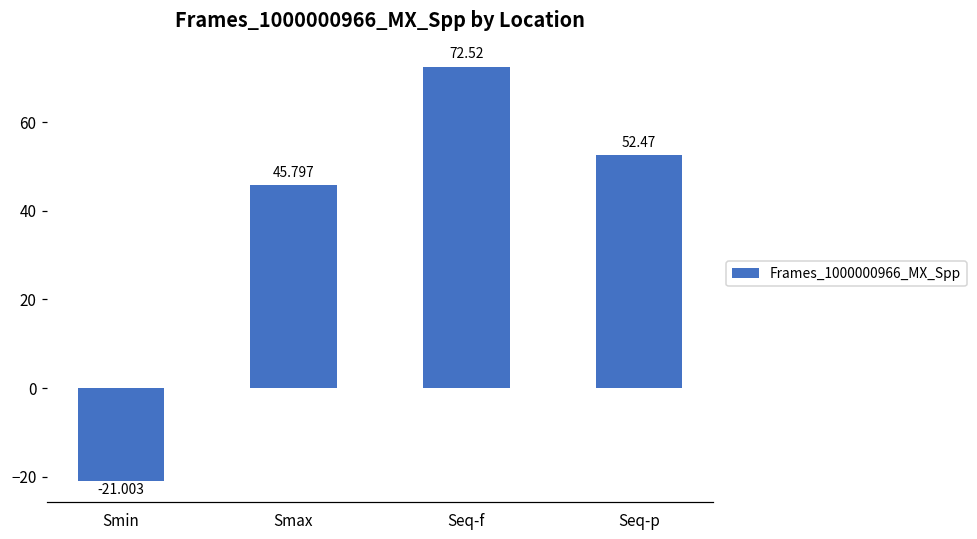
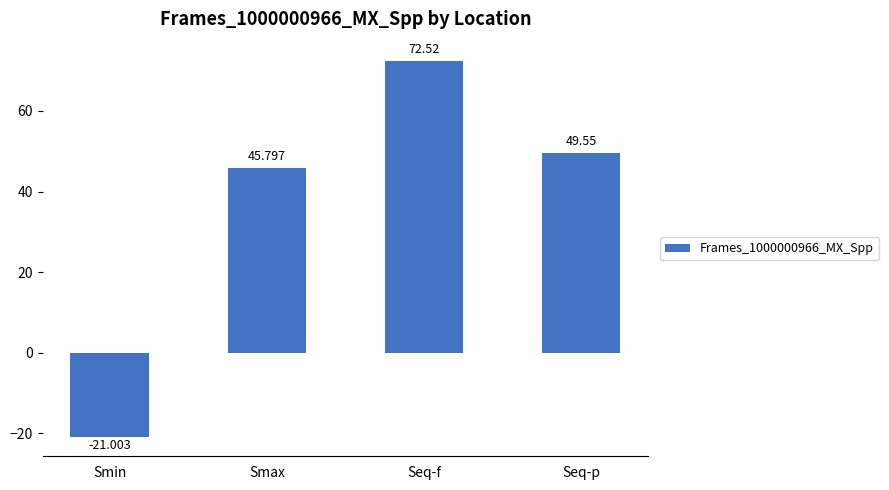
  {
    "Smin": -21.003,
    "Smax": 45.797,
    "Seq-f": 72.52,
-   "Seq-p": 52.47
+   "Seq-p": 49.55
  }
